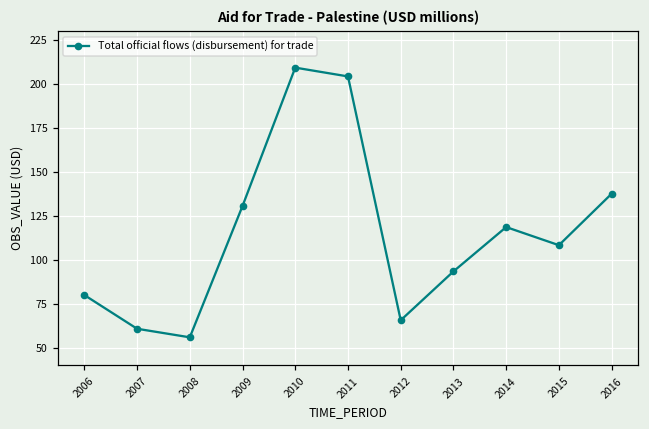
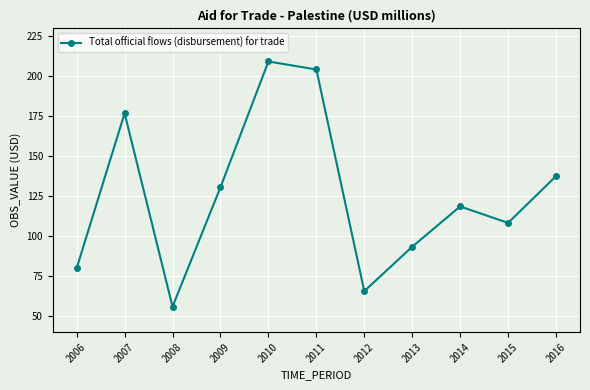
  {
    "2006": 80,
-   "2007": 61,
+   "2007": 177,
    "2008": 56,
    "2009": 131,
    "2010": 209,
    "2011": 204,
    "2012": 66,
    "2013": 93,
    "2014": 119,
    "2015": 108,
    "2016": 138
  }
